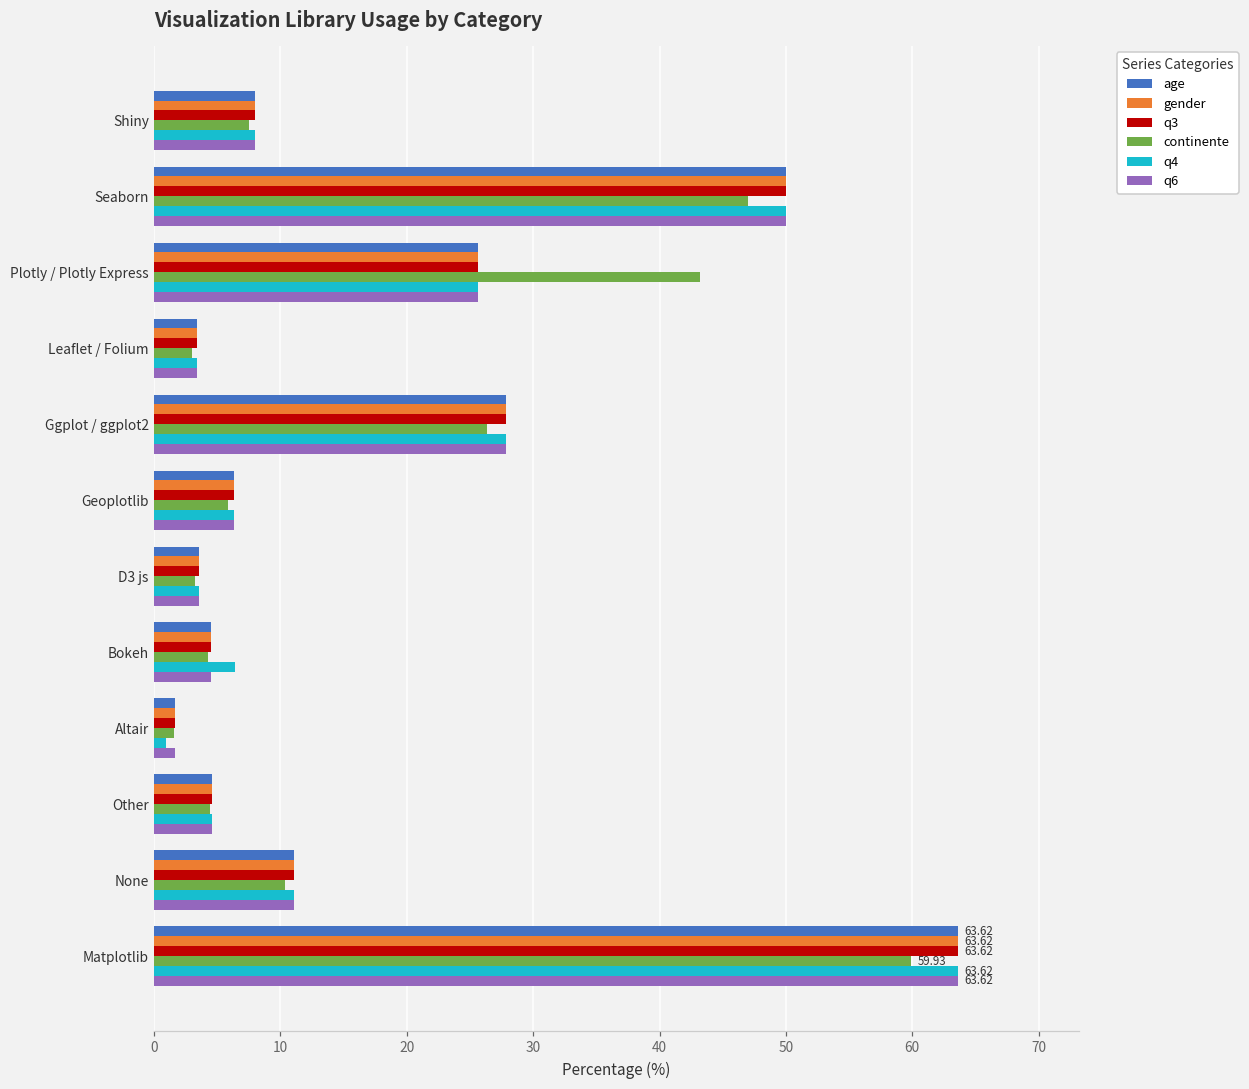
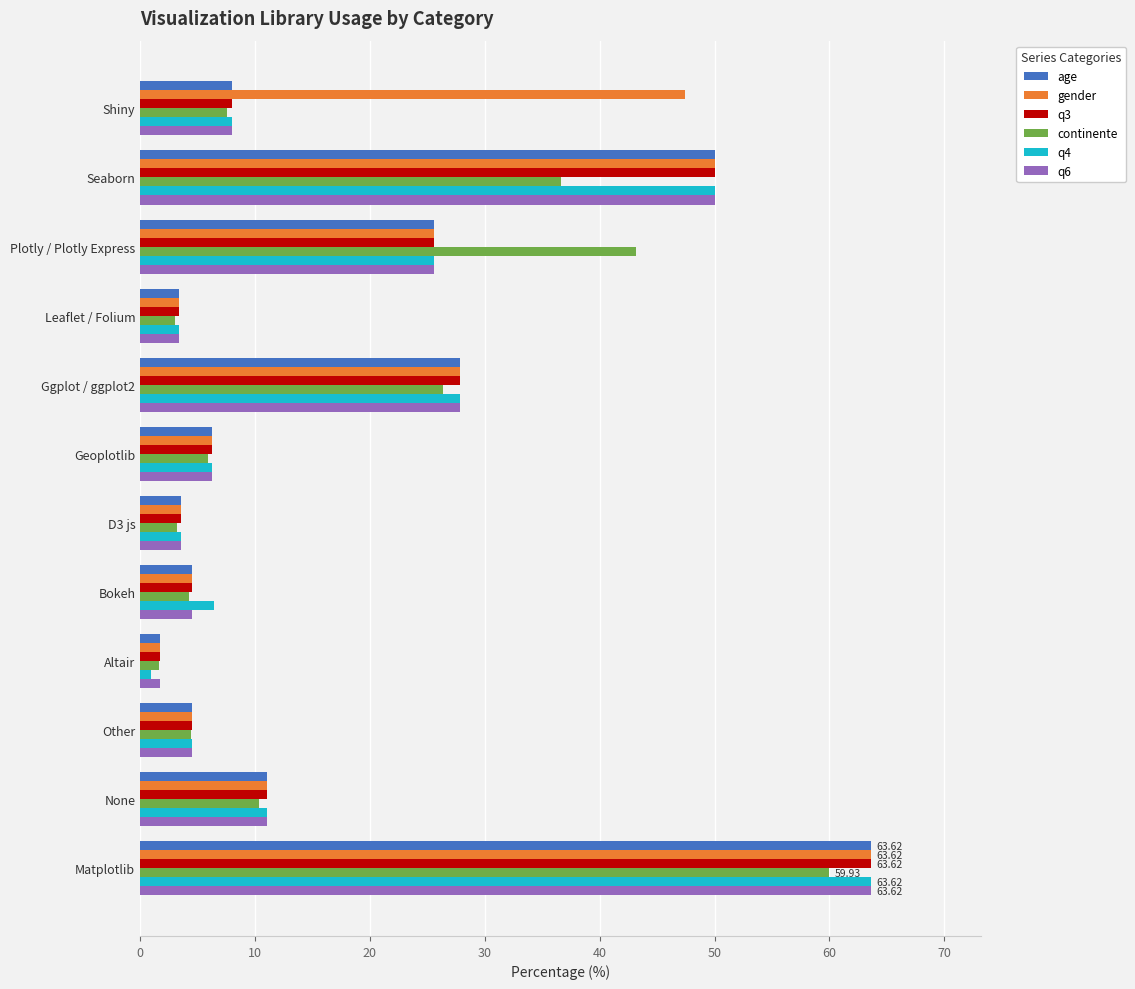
  {
    "age": {
      "Matplotlib": 63.62
    },
    "gender": {
-     "Shiny": 8.0,
+     "Shiny": 47.4,
      "Seaborn": 50.0,
      "Plotly / Plotly Express": 25.6,
      "Leaflet / Folium": 3.4,
      "Ggplot / ggplot2": 27.9,
      "Geoplotlib": 6.3,
      "D3 js": 3.5,
      "Bokeh": 4.5,
      "Altair": 1.7,
      "Other": 4.6,
      "None": 11.1
    },
    "q3": {
      "Matplotlib": 63.62
    },
    "continente": {
      "Shiny": 7.5,
-     "Seaborn": 47.0,
+     "Seaborn": 36.6,
      "Plotly / Plotly Express": 43.2,
      "Leaflet / Folium": 3.0,
      "Ggplot / ggplot2": 26.4,
      "Geoplotlib": 5.9,
      "D3 js": 3.2,
      "Bokeh": 4.3,
      "Altair": 1.6,
      "Other": 4.4,
      "None": 10.4
    },
    "q4": {
      "Matplotlib": 63.62
    },
    "q6": {
      "Matplotlib": 63.62
    }
  }
